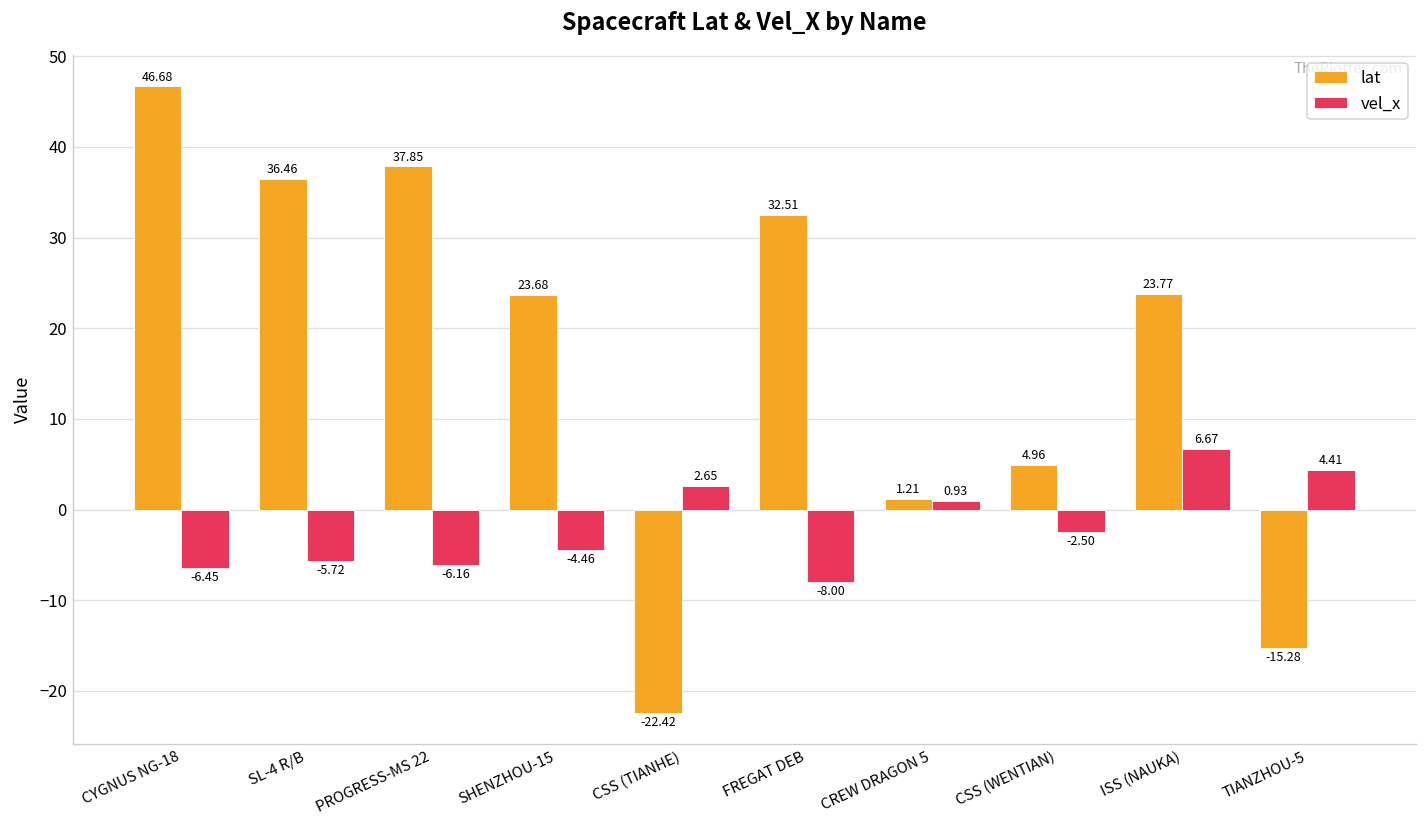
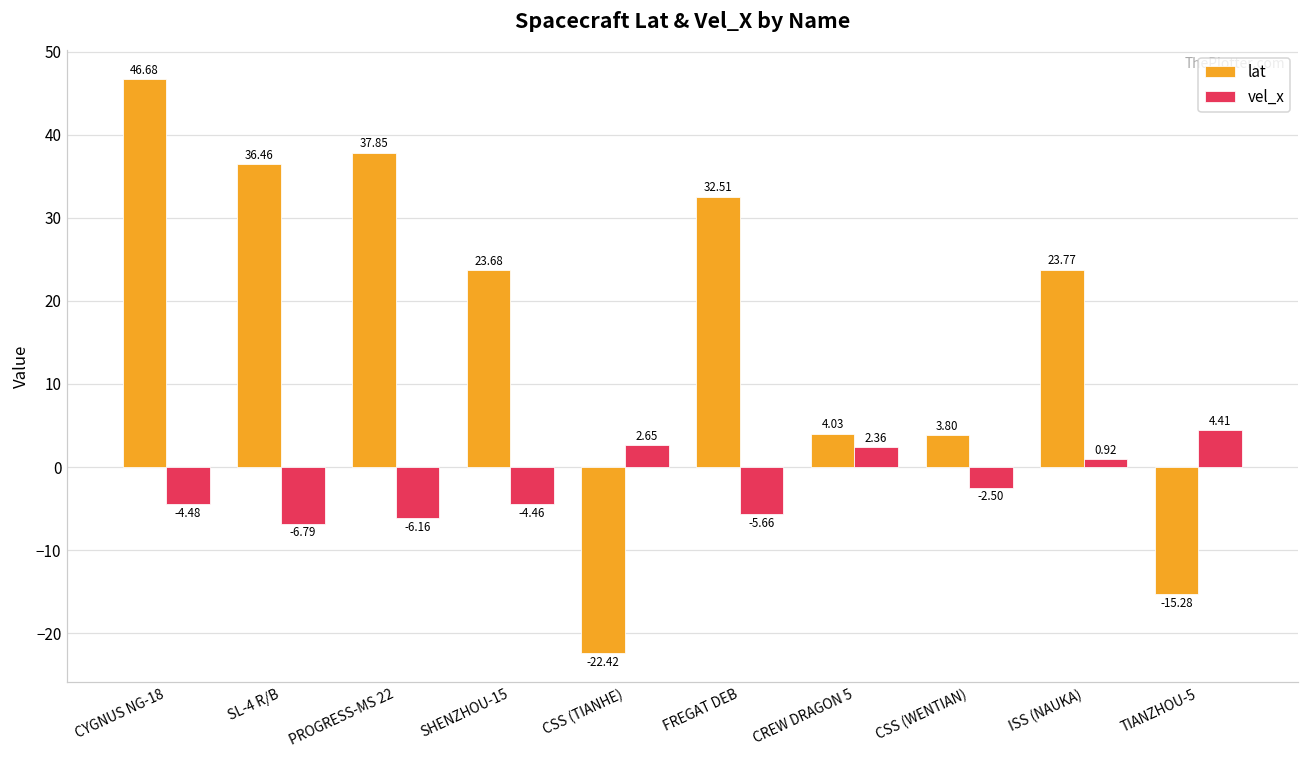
  {
    "lat": {
      "CYGNUS NG-18": 46.68,
      "SL-4 R/B": 36.46,
      "PROGRESS-MS 22": 37.85,
      "SHENZHOU-15": 23.68,
      "CSS (TIANHE)": -22.42,
      "FREGAT DEB": 32.51,
-     "CREW DRAGON 5": 1.21,
-     "CSS (WENTIAN)": 4.96,
+     "CREW DRAGON 5": 4.03,
+     "CSS (WENTIAN)": 3.80,
      "ISS (NAUKA)": 23.77,
      "TIANZHOU-5": -15.28
    },
    "vel_x": {
-     "CYGNUS NG-18": -6.45,
-     "SL-4 R/B": -5.72,
+     "CYGNUS NG-18": -4.48,
+     "SL-4 R/B": -6.79,
      "PROGRESS-MS 22": -6.16,
      "SHENZHOU-15": -4.46,
      "CSS (TIANHE)": 2.65,
-     "FREGAT DEB": -8.00,
-     "CREW DRAGON 5": 0.93,
+     "FREGAT DEB": -5.66,
+     "CREW DRAGON 5": 2.36,
      "CSS (WENTIAN)": -2.50,
-     "ISS (NAUKA)": 6.67,
+     "ISS (NAUKA)": 0.92,
      "TIANZHOU-5": 4.41
    }
  }
